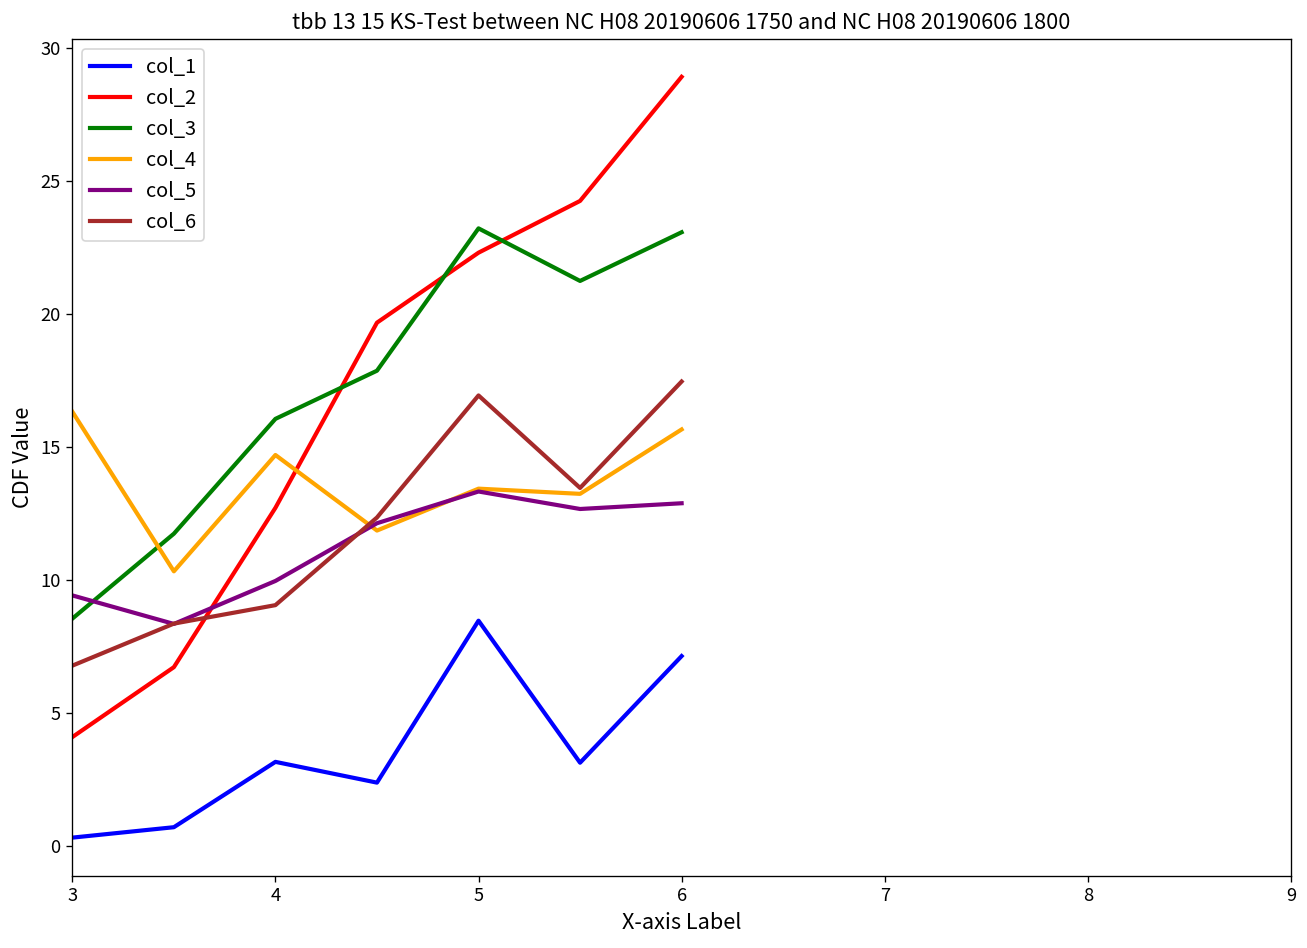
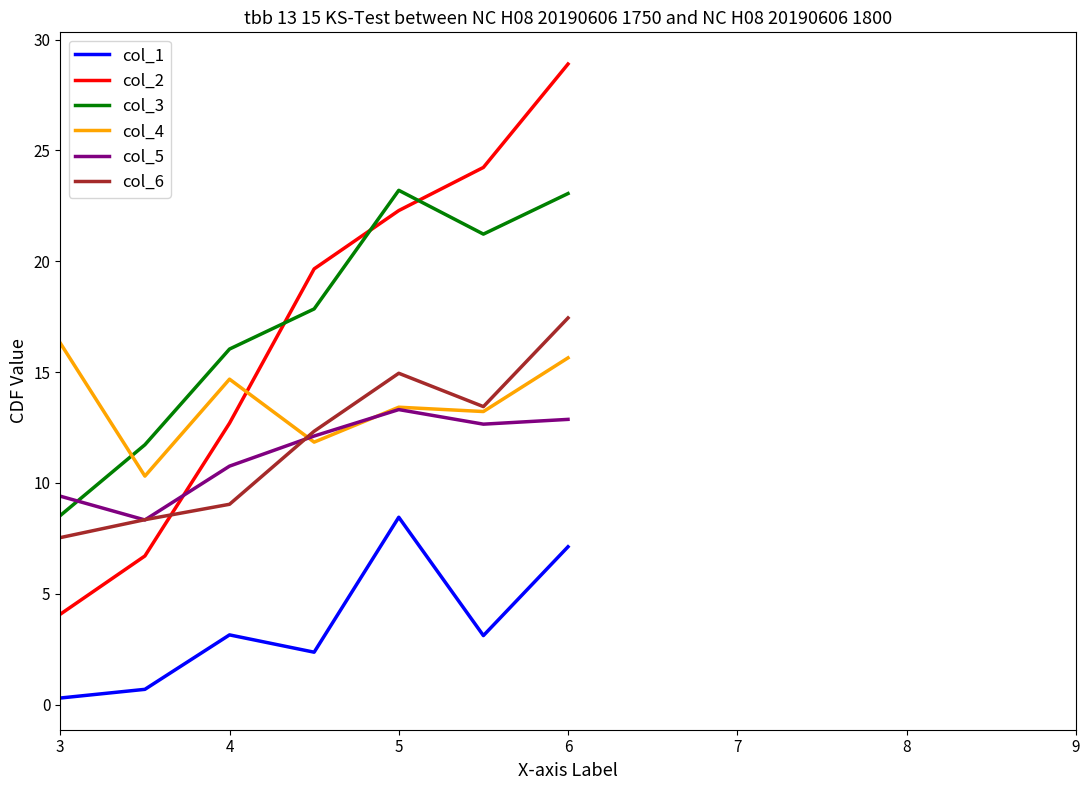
  {
    "col_1": {
      "3": 0.3,
      "4": 3.1,
      "5": 8.5,
      "6": 7.1
    },
    "col_2": {
      "3": 4.1,
      "4": 12.7,
      "5": 22.3,
      "6": 28.9
    },
    "col_3": {
      "3": 8.5,
      "4": 16.0,
      "5": 23.2,
      "6": 23.1
    },
    "col_4": {
      "3": 16.3,
      "4": 14.7,
      "6": 15.6
    },
    "col_5": {
      "3": 9.4,
-     "4": 9.9,
+     "4": 10.8,
      "6": 12.9
    },
    "col_6": {
-     "3": 6.8,
+     "3": 7.5,
      "4": 9.0,
-     "5": 16.9,
+     "5": 14.9,
      "6": 17.4
    }
  }
